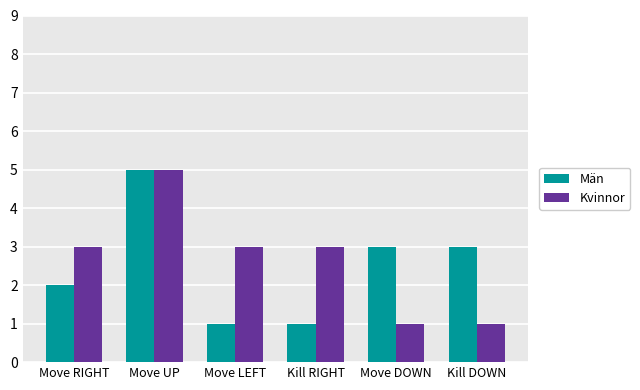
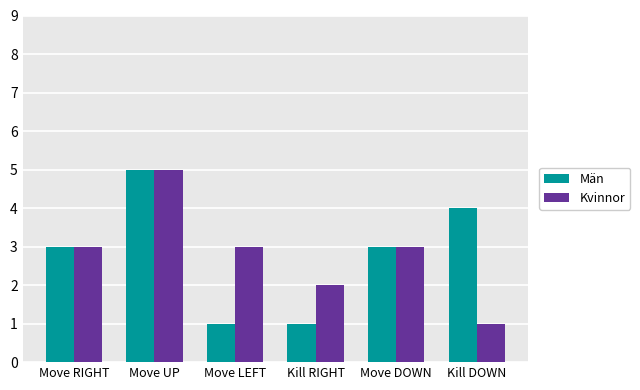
  {
    "Män": {
-     "Move RIGHT": 2,
+     "Move RIGHT": 3,
      "Move UP": 5,
      "Move LEFT": 1,
      "Kill RIGHT": 1,
      "Move DOWN": 3,
-     "Kill DOWN": 3
+     "Kill DOWN": 4
    },
    "Kvinnor": {
      "Move RIGHT": 3,
      "Move UP": 5,
      "Move LEFT": 3,
-     "Kill RIGHT": 3,
-     "Move DOWN": 1,
+     "Kill RIGHT": 2,
+     "Move DOWN": 3,
      "Kill DOWN": 1
    }
  }
